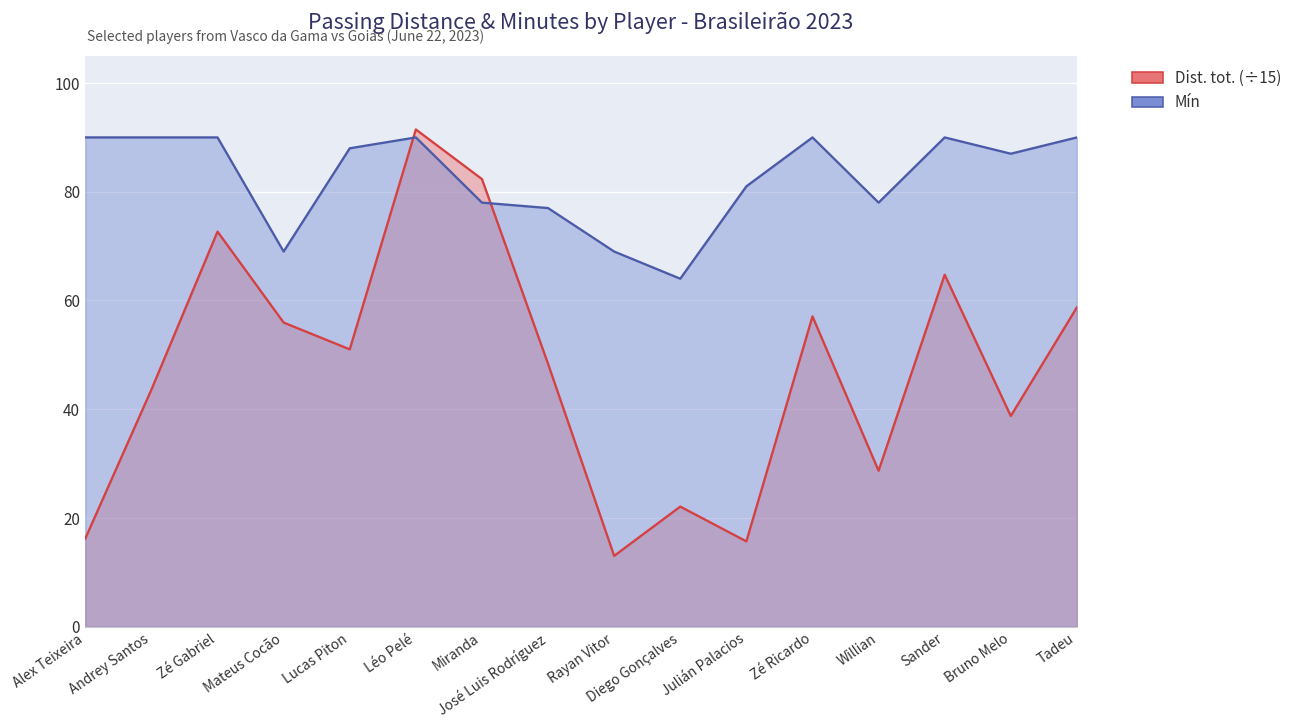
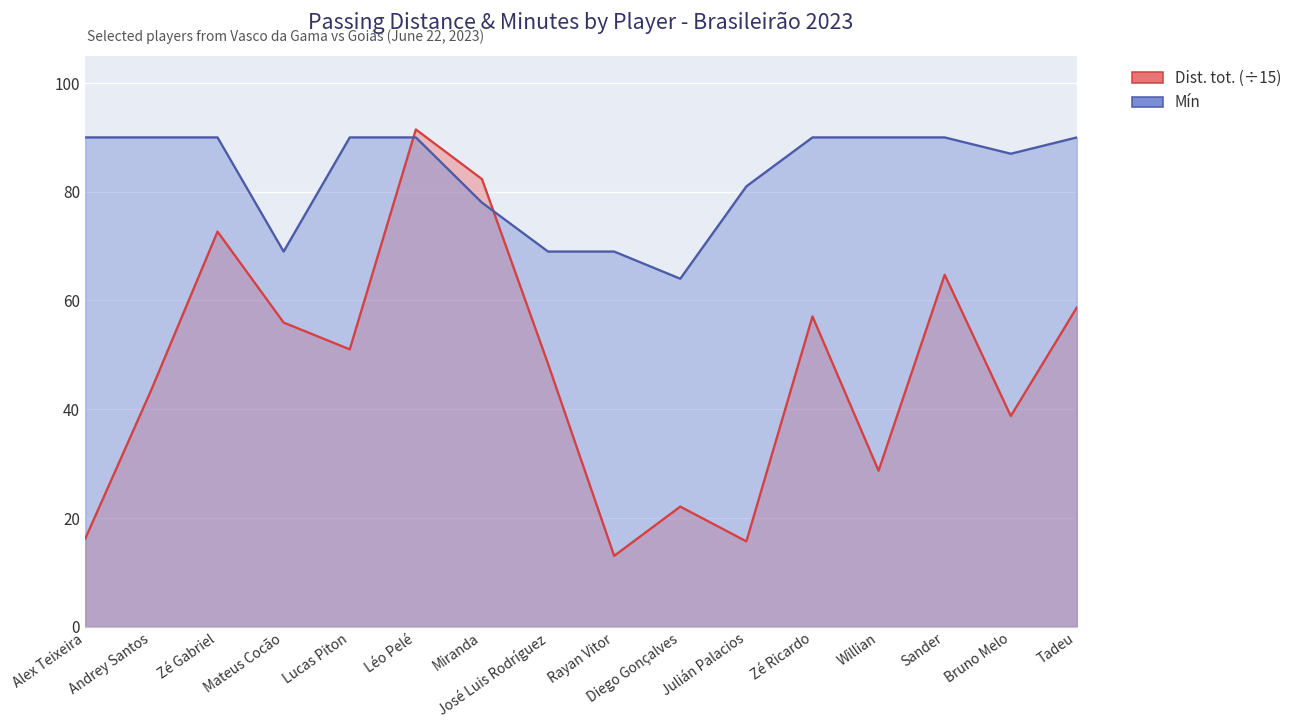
  {
    "Dist. tot. (÷15)": {
      "Alex Teixeira": 16,
      "Andrey Santos": 44,
      "Zé Gabriel": 73,
      "Mateus Cocão": 56,
      "Lucas Piton": 51,
      "Léo Pelé": 91,
      "Miranda": 82,
      "José Luis Rodríguez": 48,
      "Rayan Vitor": 13,
      "Diego Gonçalves": 22,
      "Julián Palacios": 16,
      "Zé Ricardo": 57,
      "Willian": 29,
      "Sander": 65,
      "Bruno Melo": 39,
      "Tadeu": 59
    },
    "Mín": {
      "Alex Teixeira": 90,
      "Andrey Santos": 90,
      "Zé Gabriel": 90,
      "Mateus Cocão": 69,
-     "Lucas Piton": 88,
+     "Lucas Piton": 90,
      "Léo Pelé": 90,
      "Miranda": 78,
-     "José Luis Rodríguez": 77,
+     "José Luis Rodríguez": 69,
      "Rayan Vitor": 69,
      "Diego Gonçalves": 64,
      "Julián Palacios": 81,
      "Zé Ricardo": 90,
-     "Willian": 78,
+     "Willian": 90,
      "Sander": 90,
      "Bruno Melo": 87,
      "Tadeu": 90
    }
  }
